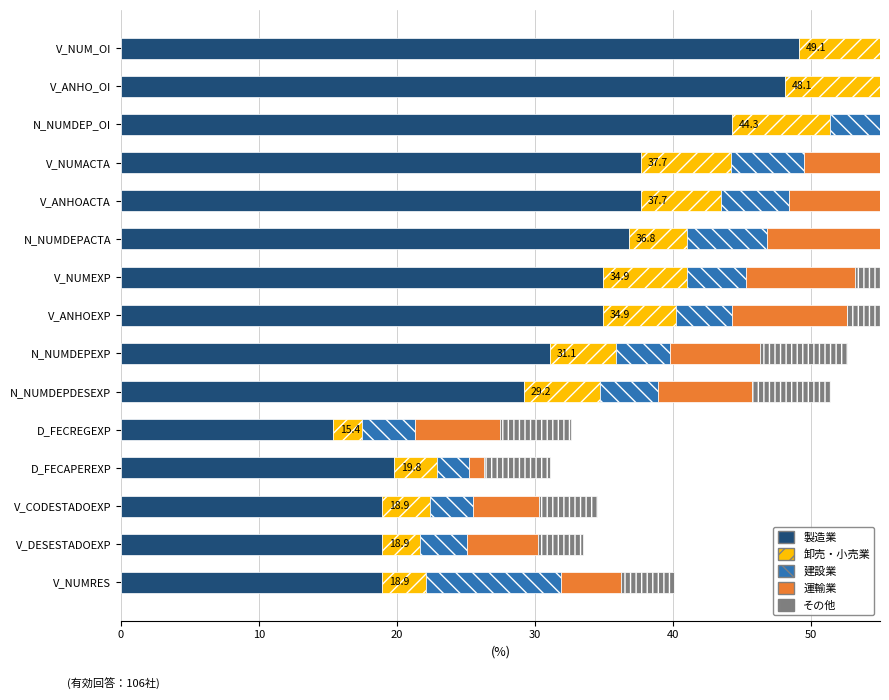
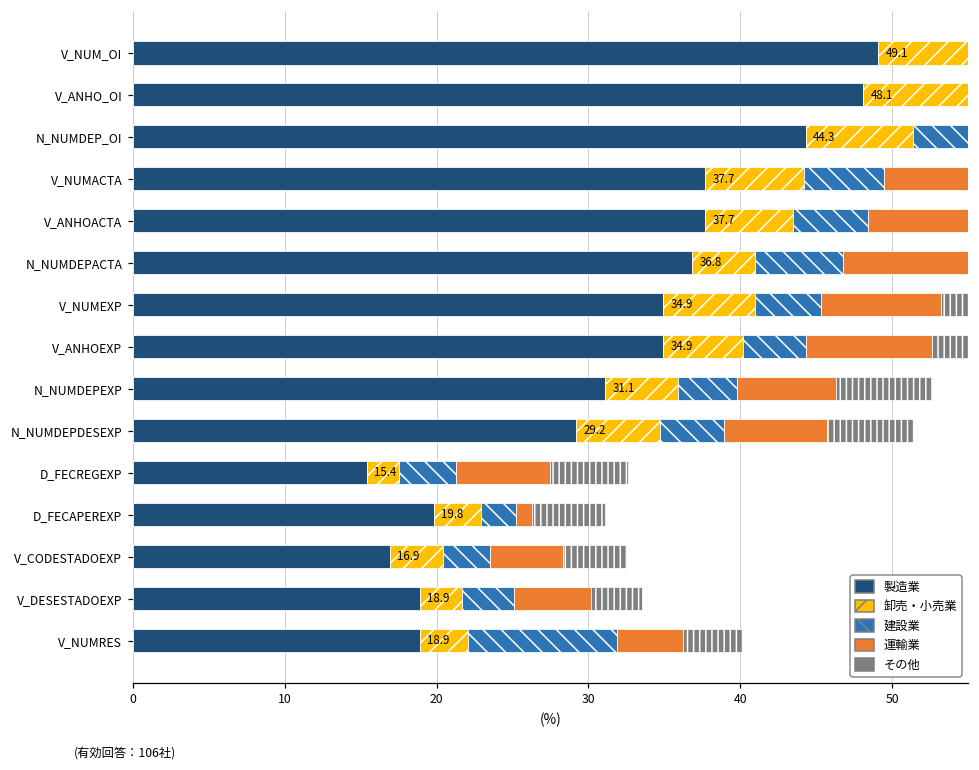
  {
    "製造業": {
      "V_NUM_OI": 49.1,
      "V_ANHO_OI": 48.1,
      "N_NUMDEP_OI": 44.3,
      "V_NUMACTA": 37.7,
      "V_ANHOACTA": 37.7,
      "N_NUMDEPACTA": 36.8,
      "V_NUMEXP": 34.9,
      "V_ANHOEXP": 34.9,
      "N_NUMDEPEXP": 31.1,
      "N_NUMDEPDESEXP": 29.2,
      "D_FECREGEXP": 15.4,
      "D_FECAPEREXP": 19.8,
-     "V_CODESTADOEXP": 18.9,
+     "V_CODESTADOEXP": 16.9,
      "V_DESESTADOEXP": 18.9,
      "V_NUMRES": 18.9
    },
    "建設業": {
      "V_NUMACTA": 5.3,
      "V_ANHOACTA": 4.9,
      "N_NUMDEPACTA": 5.8,
      "V_NUMEXP": 4.3,
      "V_ANHOEXP": 4.1,
      "N_NUMDEPEXP": 3.9,
      "N_NUMDEPDESEXP": 4.2,
      "D_FECREGEXP": 3.8,
      "D_FECAPEREXP": 2.3,
      "V_CODESTADOEXP": 3.1,
      "V_DESESTADOEXP": 3.4,
      "V_NUMRES": 9.8
    },
    "運輸業": {
      "V_NUMEXP": 7.9,
      "V_ANHOEXP": 8.3,
      "N_NUMDEPEXP": 6.5,
      "N_NUMDEPDESEXP": 6.8,
      "D_FECREGEXP": 6.2,
      "D_FECAPEREXP": 1.1,
      "V_CODESTADOEXP": 4.8,
      "V_DESESTADOEXP": 5.1,
      "V_NUMRES": 4.3
    },
    "その他": {
      "N_NUMDEPEXP": 6.3,
      "N_NUMDEPDESEXP": 5.7,
      "D_FECREGEXP": 5.1,
      "D_FECAPEREXP": 4.8,
      "V_CODESTADOEXP": 4.2,
      "V_DESESTADOEXP": 3.3,
      "V_NUMRES": 3.9
    }
  }
